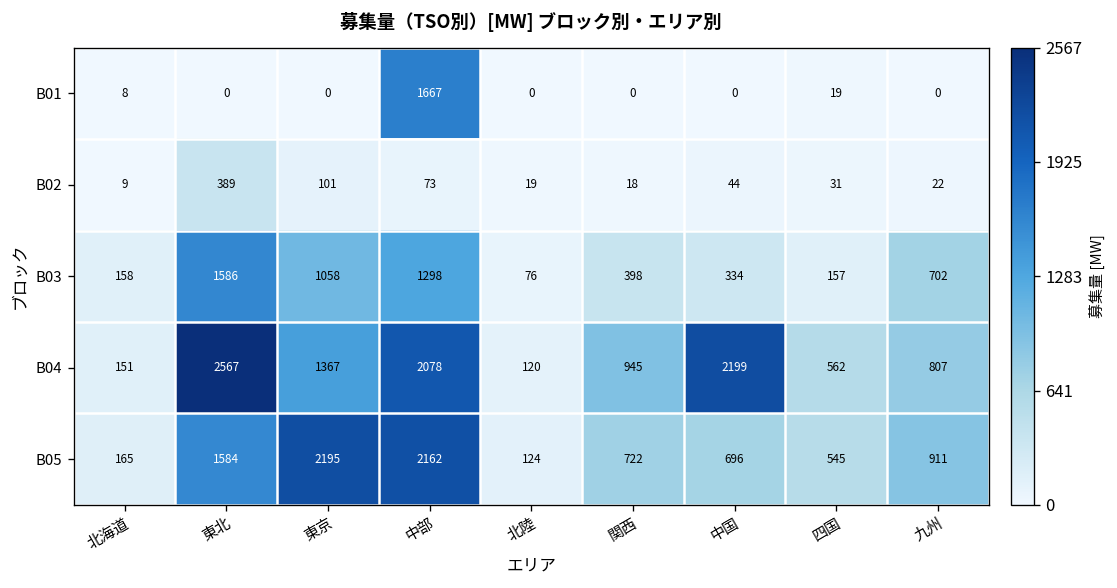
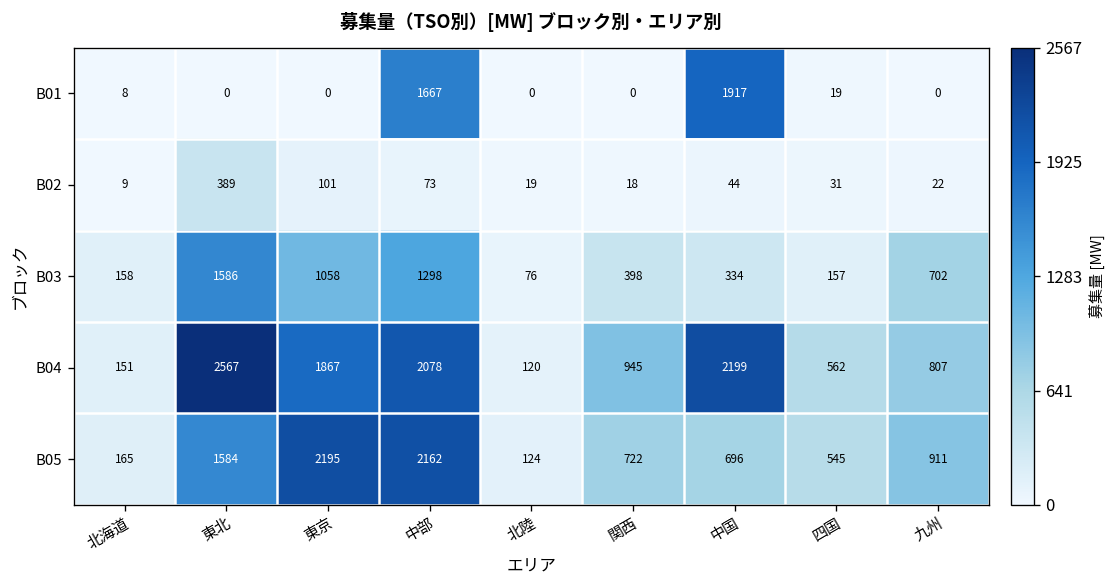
  {
    "B01": {
      "北海道": 8,
      "東北": 0,
      "東京": 0,
      "中部": 1667,
      "北陸": 0,
      "関西": 0,
-     "中国": 0,
+     "中国": 1917,
      "四国": 19,
      "九州": 0
    },
    "B02": {
      "北海道": 9,
      "東北": 389,
      "東京": 101,
      "中部": 73,
      "北陸": 19,
      "関西": 18,
      "中国": 44,
      "四国": 31,
      "九州": 22
    },
    "B03": {
      "北海道": 158,
      "東北": 1586,
      "東京": 1058,
      "中部": 1298,
      "北陸": 76,
      "関西": 398,
      "中国": 334,
      "四国": 157,
      "九州": 702
    },
    "B04": {
      "北海道": 151,
      "東北": 2567,
-     "東京": 1367,
+     "東京": 1867,
      "中部": 2078,
      "北陸": 120,
      "関西": 945,
      "中国": 2199,
      "四国": 562,
      "九州": 807
    },
    "B05": {
      "北海道": 165,
      "東北": 1584,
      "東京": 2195,
      "中部": 2162,
      "北陸": 124,
      "関西": 722,
      "中国": 696,
      "四国": 545,
      "九州": 911
    }
  }
